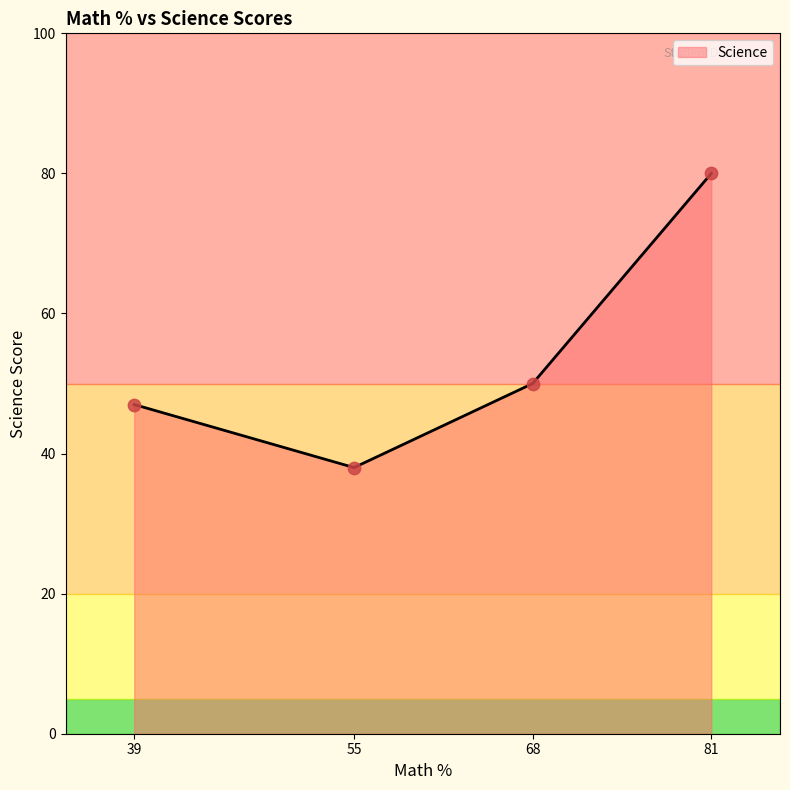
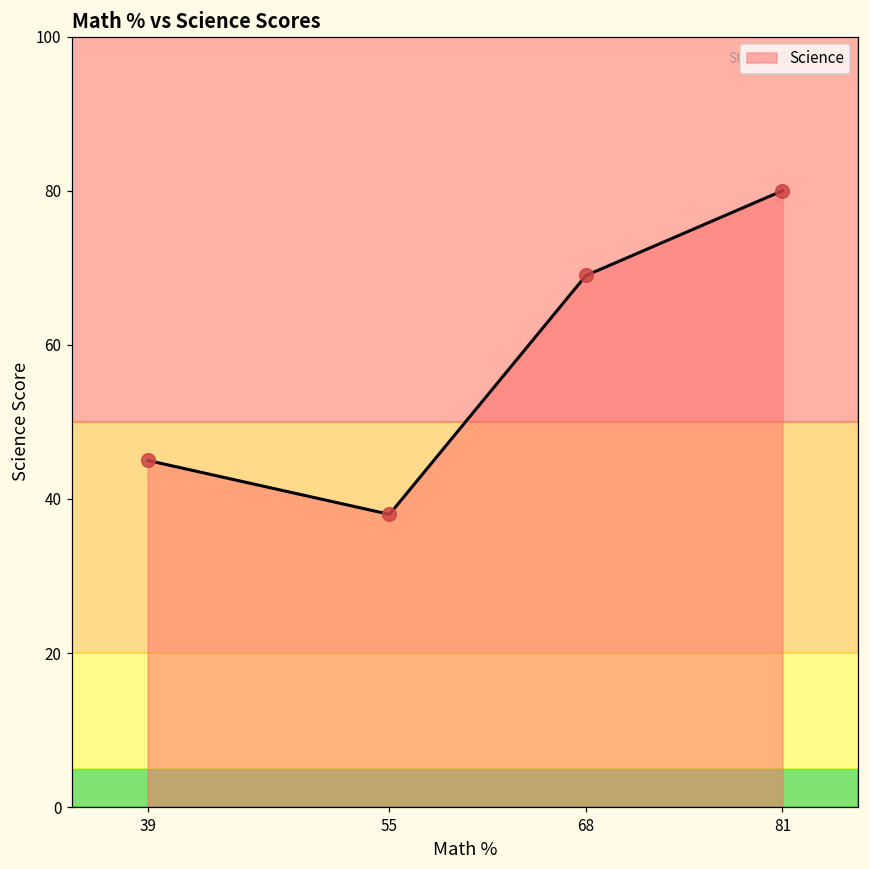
  {
-   "39": 47,
+   "39": 45,
    "55": 38,
-   "68": 50,
+   "68": 69,
    "81": 80
  }
